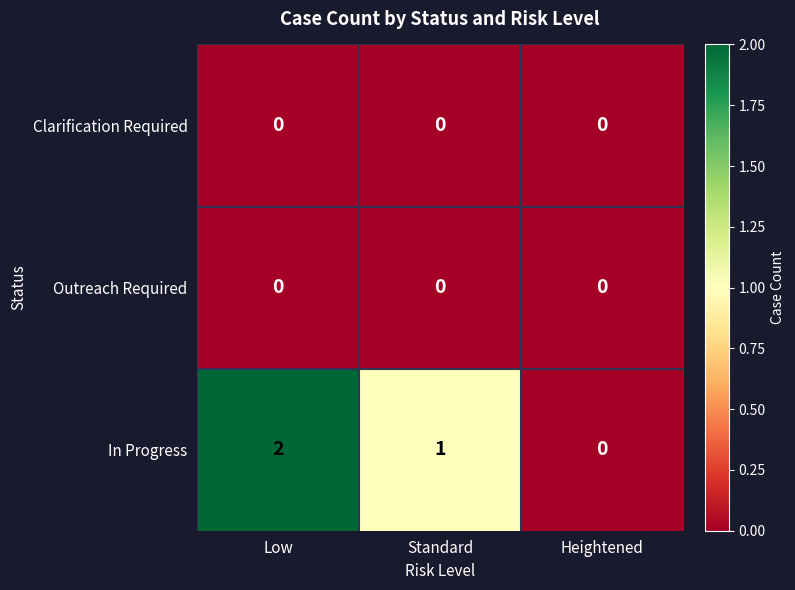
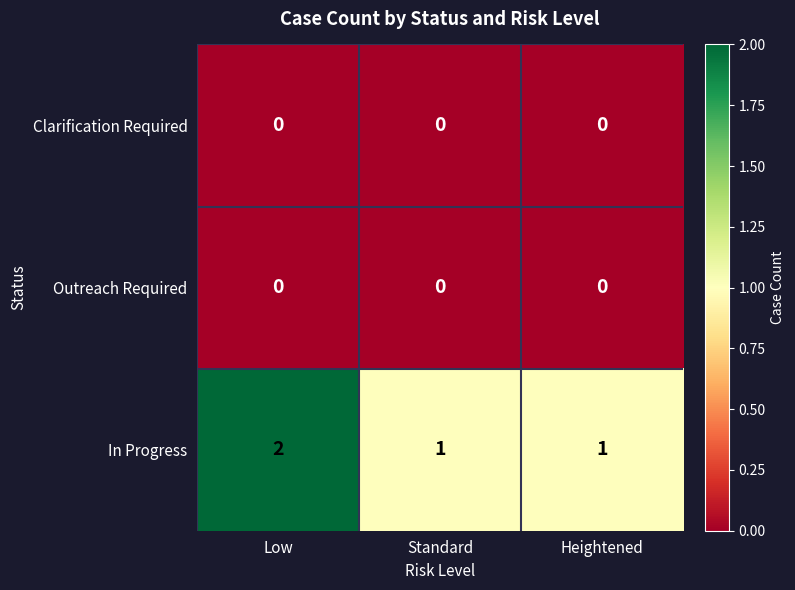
  {
    "Clarification Required": {
      "Low": 0,
      "Standard": 0,
      "Heightened": 0
    },
    "Outreach Required": {
      "Low": 0,
      "Standard": 0,
      "Heightened": 0
    },
    "In Progress": {
      "Low": 2,
      "Standard": 1,
-     "Heightened": 0
+     "Heightened": 1
    }
  }
